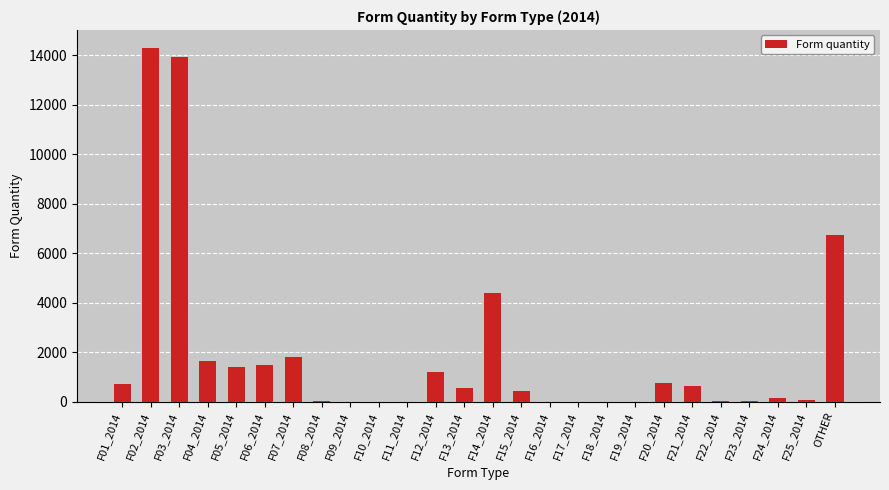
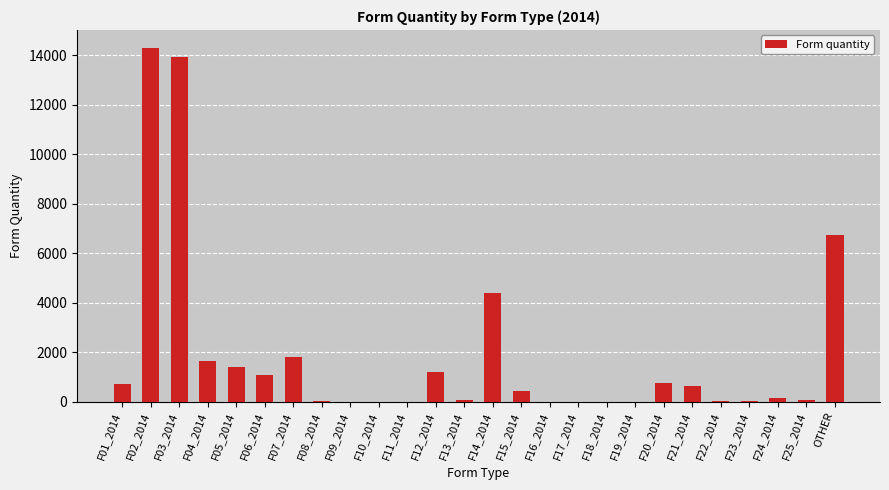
  {
    "F01_2014": 700,
    "F02_2014": 14300,
    "F03_2014": 13900,
    "F04_2014": 1700,
    "F05_2014": 1400,
-   "F06_2014": 1500,
+   "F06_2014": 1100,
    "F07_2014": 1800,
    "F09_2014": 0,
    "F10_2014": 0,
    "F11_2014": 0,
    "F12_2014": 1200,
-   "F13_2014": 600,
+   "F13_2014": 100,
    "F14_2014": 4400,
    "F15_2014": 500,
    "F16_2014": 0,
    "F17_2014": 0,
    "F18_2014": 0,
    "F19_2014": 0,
    "F20_2014": 700,
    "F21_2014": 700,
    "F24_2014": 100,
    "OTHER": 6800
  }
